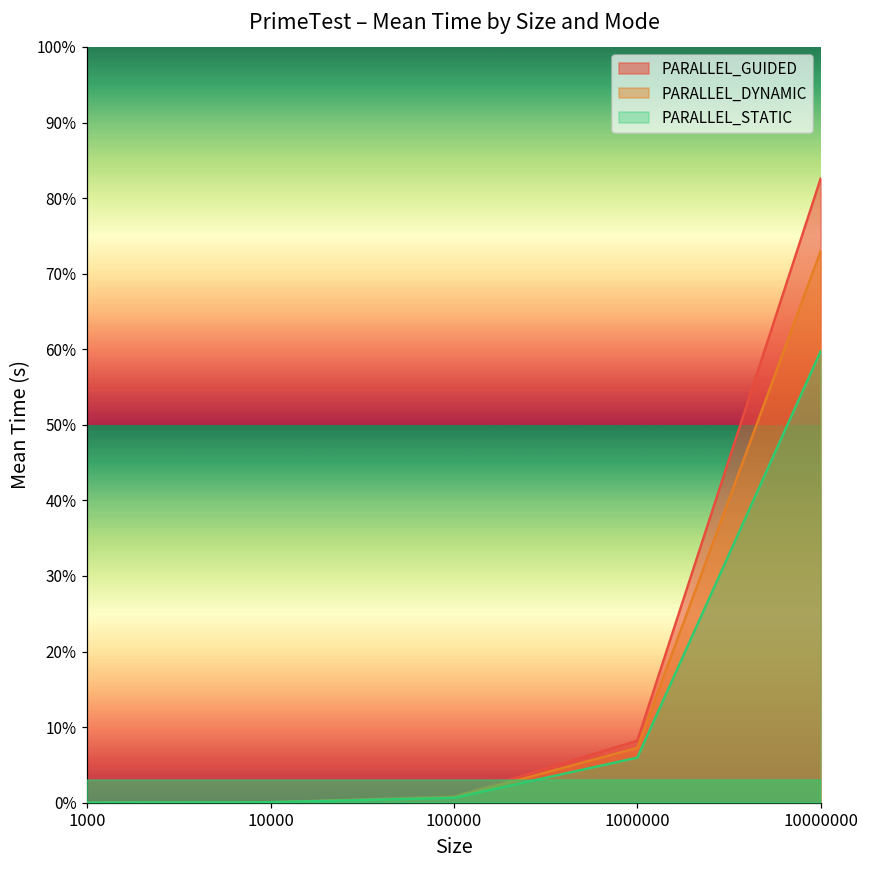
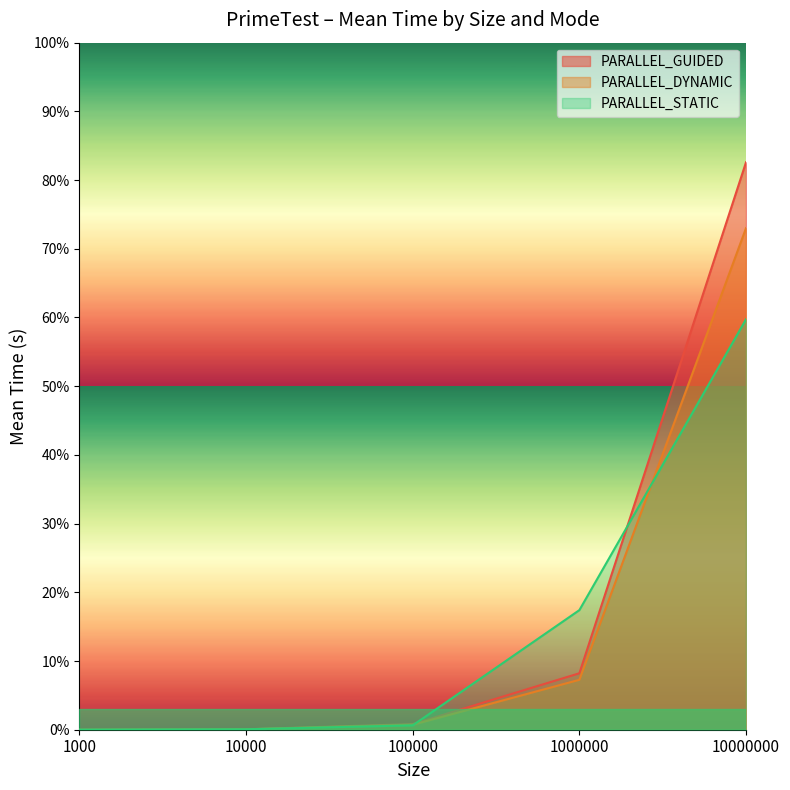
  {
    "PARALLEL_STATIC": {
-     "1000000": "6%",
+     "1000000": "17%",
      "10000000": "60%"
    }
  }
